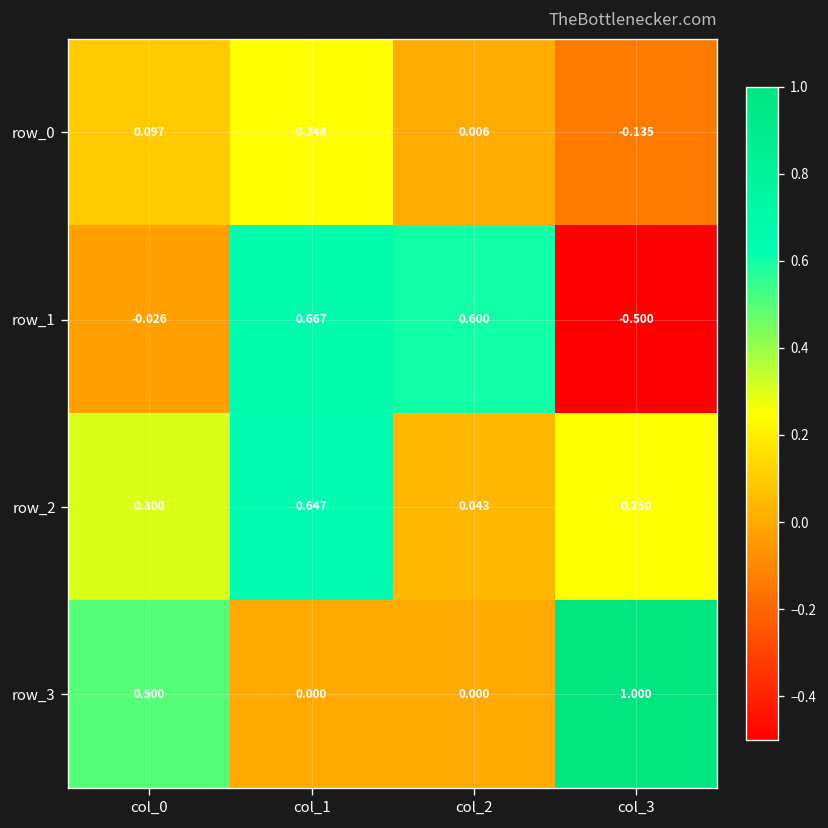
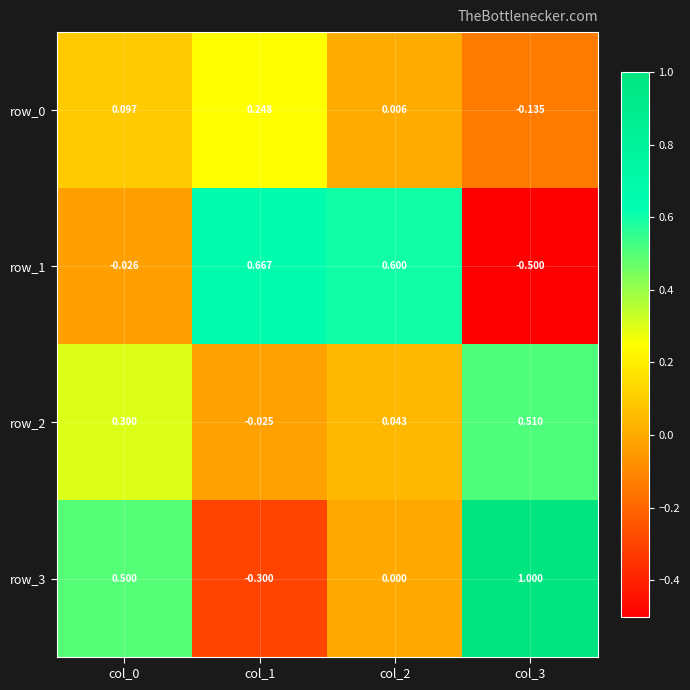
  {
    "row_0": {
      "col_0": 0.097,
      "col_1": 0.248,
      "col_2": 0.006,
      "col_3": -0.135
    },
    "row_1": {
      "col_0": -0.026,
      "col_1": 0.667,
      "col_2": 0.600,
      "col_3": -0.500
    },
    "row_2": {
      "col_0": 0.300,
-     "col_1": 0.647,
+     "col_1": -0.025,
      "col_2": 0.043,
-     "col_3": 0.250
+     "col_3": 0.510
    },
    "row_3": {
      "col_0": 0.500,
-     "col_1": 0.000,
+     "col_1": -0.300,
      "col_2": 0.000,
      "col_3": 1.000
    }
  }
